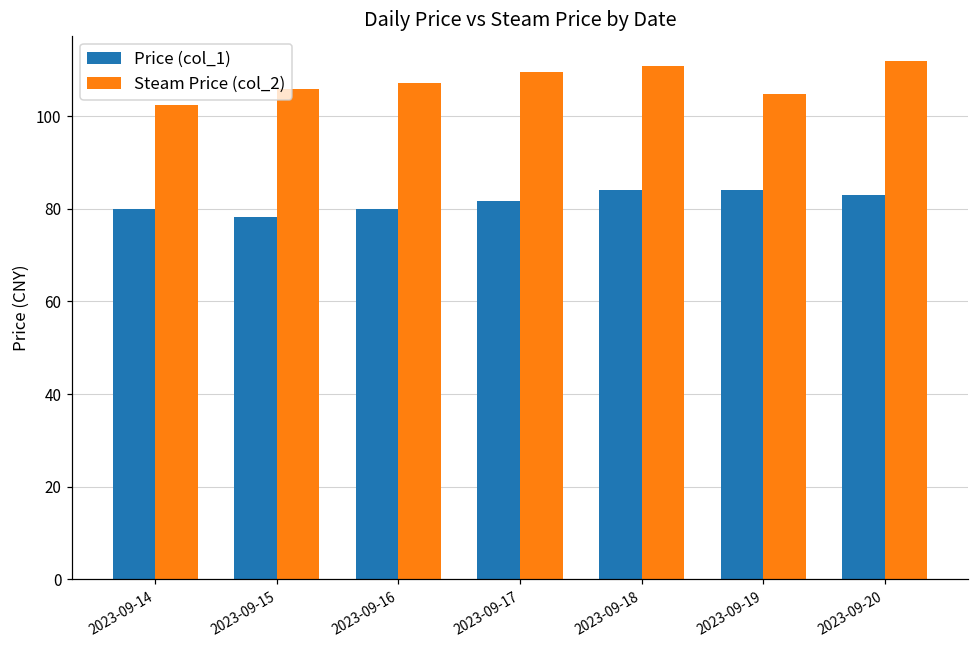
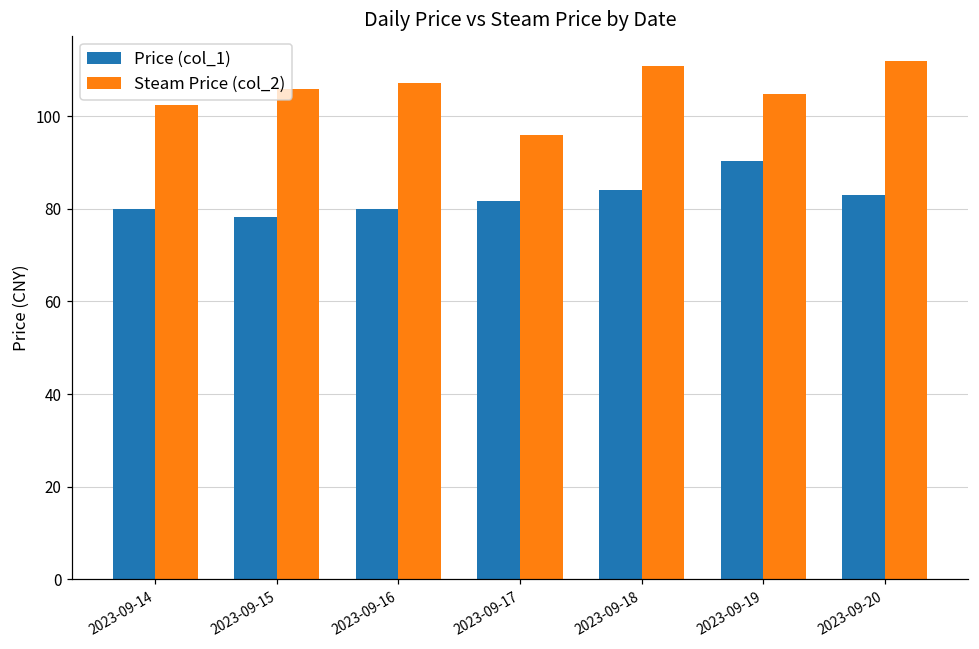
  {
    "Price (col_1)": {
      "2023-09-14": 80,
      "2023-09-15": 78,
      "2023-09-16": 80,
      "2023-09-17": 82,
      "2023-09-18": 84,
-     "2023-09-19": 84,
+     "2023-09-19": 90,
      "2023-09-20": 83
    },
    "Steam Price (col_2)": {
      "2023-09-14": 102,
      "2023-09-15": 106,
      "2023-09-16": 107,
-     "2023-09-17": 110,
+     "2023-09-17": 96,
      "2023-09-18": 111,
      "2023-09-19": 105,
      "2023-09-20": 112
    }
  }
